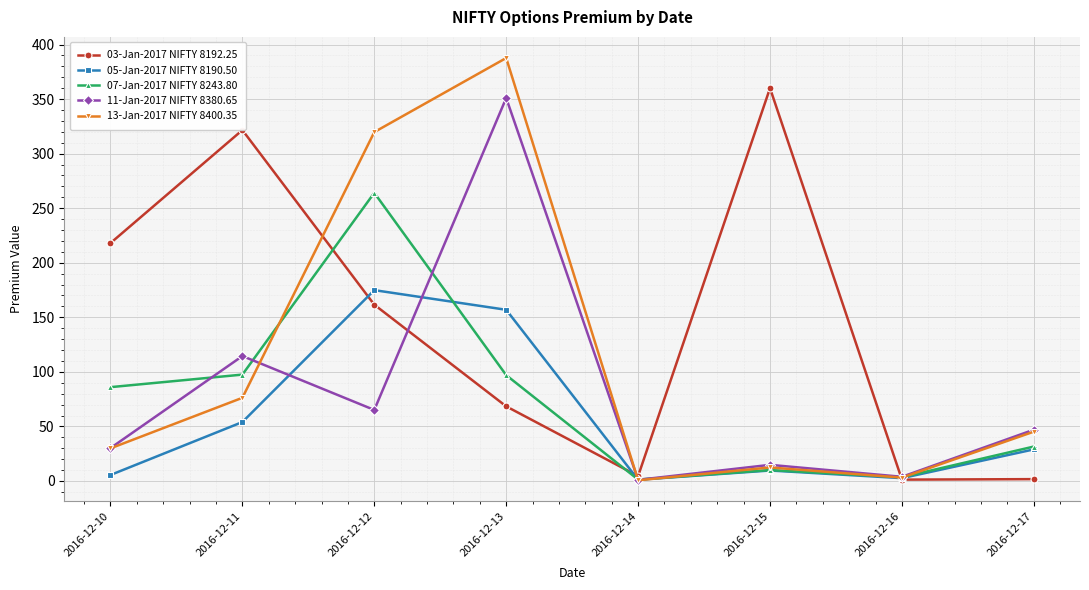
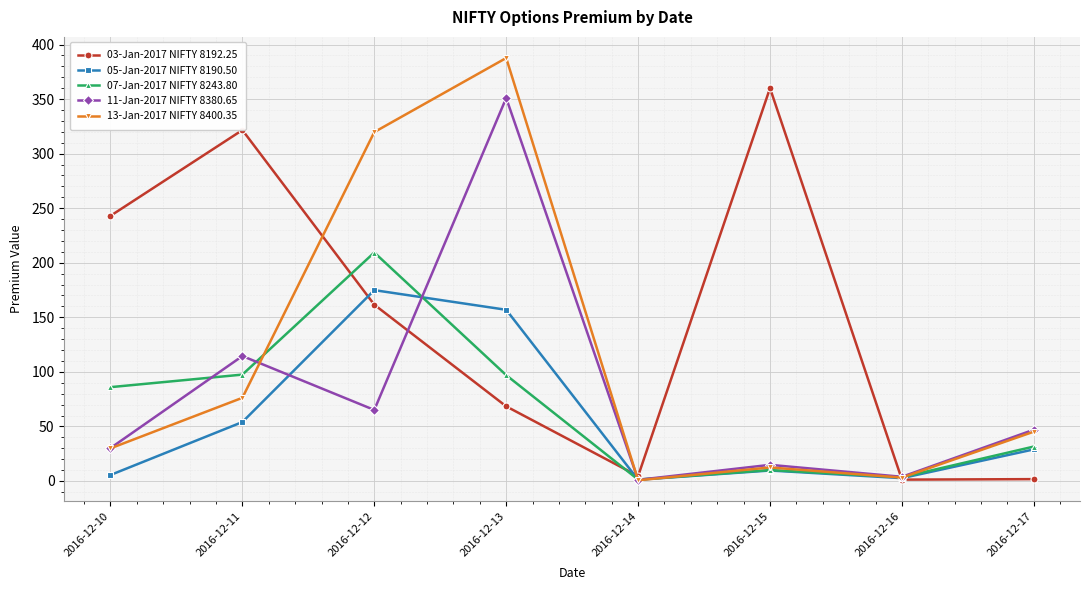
  {
    "03-Jan-2017 NIFTY 8192.25": {
-     "2016-12-10": 218,
+     "2016-12-10": 243,
      "2016-12-11": 322,
      "2016-12-12": 162,
      "2016-12-13": 68,
      "2016-12-14": 5,
      "2016-12-15": 360,
      "2016-12-17": 2
    },
    "05-Jan-2017 NIFTY 8190.50": {
      "2016-12-10": 6,
      "2016-12-11": 54,
      "2016-12-12": 175,
      "2016-12-13": 157,
      "2016-12-17": 29
    },
    "07-Jan-2017 NIFTY 8243.80": {
      "2016-12-10": 86,
      "2016-12-11": 98,
-     "2016-12-12": 264,
+     "2016-12-12": 209,
      "2016-12-13": 97,
      "2016-12-17": 32
    },
    "11-Jan-2017 NIFTY 8380.65": {
      "2016-12-11": 115,
      "2016-12-12": 65,
      "2016-12-13": 351,
      "2016-12-15": 15
    },
    "13-Jan-2017 NIFTY 8400.35": {
      "2016-12-11": 76,
      "2016-12-12": 320,
      "2016-12-13": 388,
      "2016-12-15": 12
    }
  }
